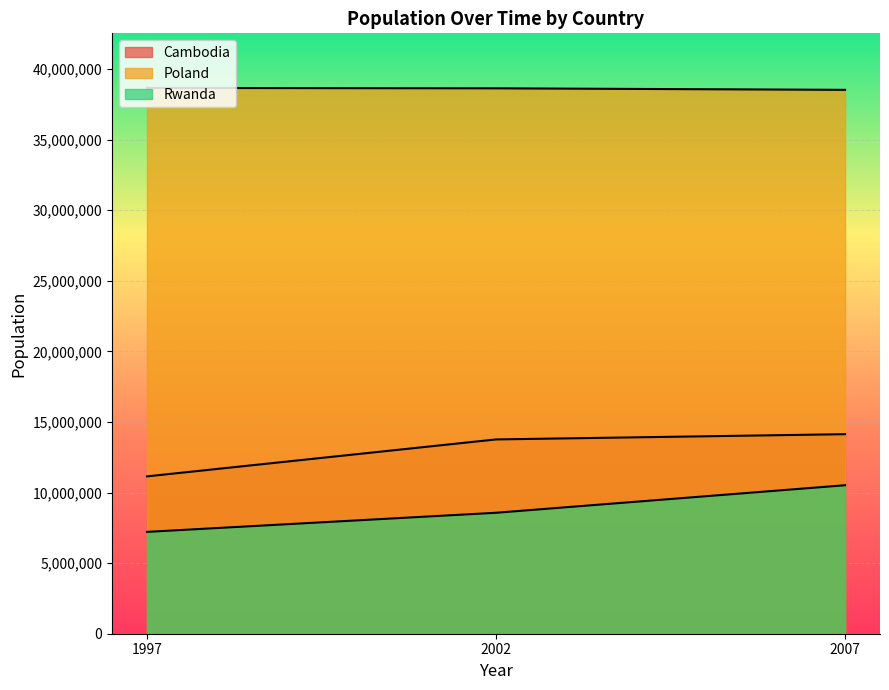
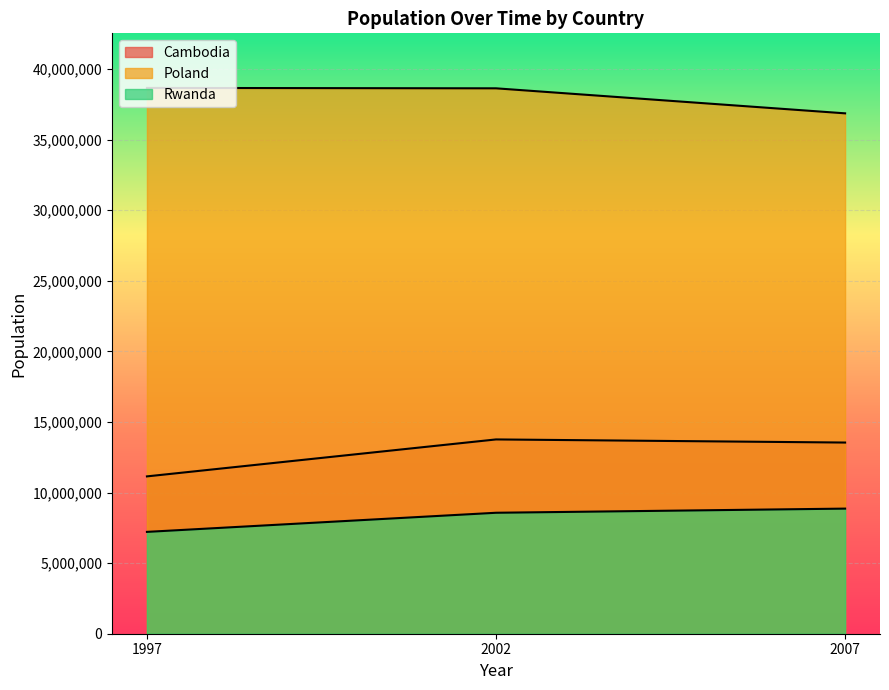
  {
    "Cambodia": {
      "1997": "11,100,000",
      "2002": "13,800,000",
-     "2007": "14,100,000"
+     "2007": "13,500,000"
    },
    "Poland": {
      "2002": "38,600,000",
-     "2007": "38,500,000"
+     "2007": "36,900,000"
    },
    "Rwanda": {
      "1997": "7,200,000",
      "2002": "8,600,000",
-     "2007": "10,500,000"
+     "2007": "8,900,000"
    }
  }
